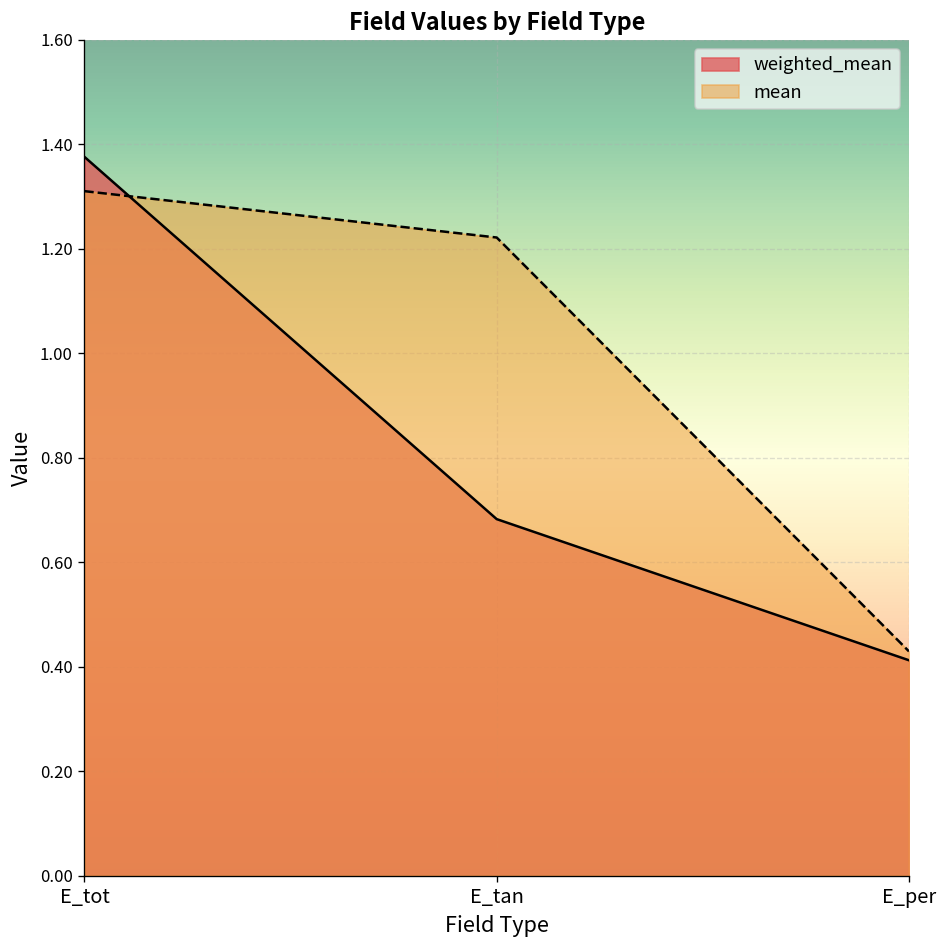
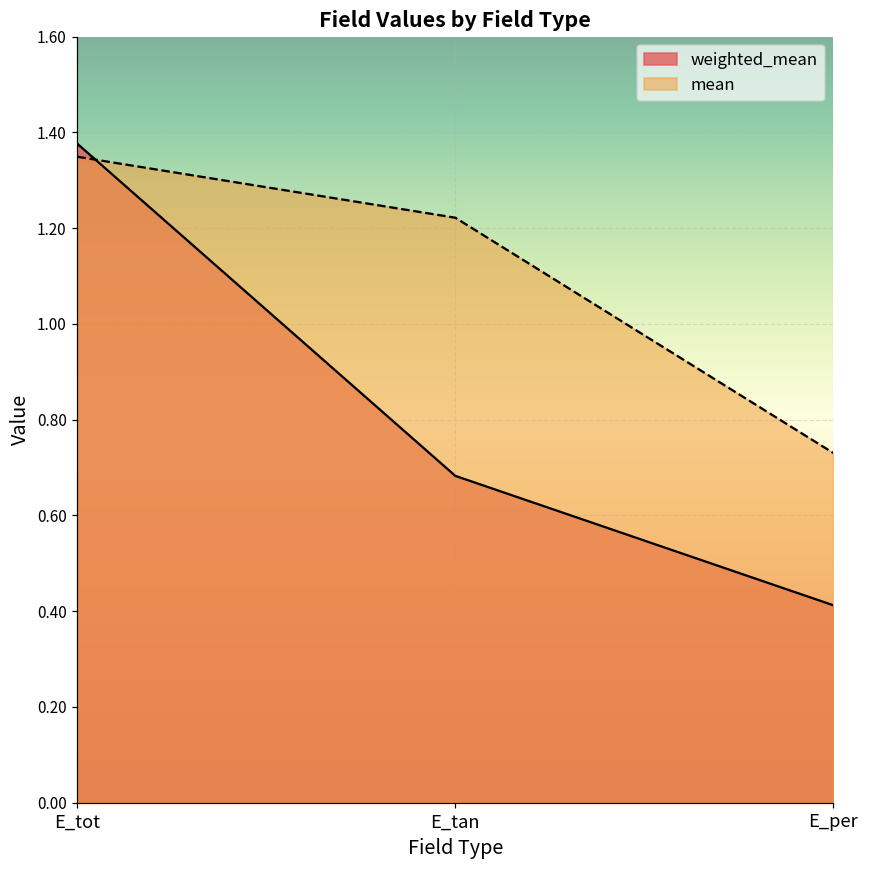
  {
    "weighted_mean": {
      "E_tot": 1.38,
      "E_tan": 0.68,
      "E_per": 0.41
    },
    "mean": {
-     "E_tot": 1.31,
+     "E_tot": 1.35,
      "E_tan": 1.22,
-     "E_per": 0.43
+     "E_per": 0.73
    }
  }
